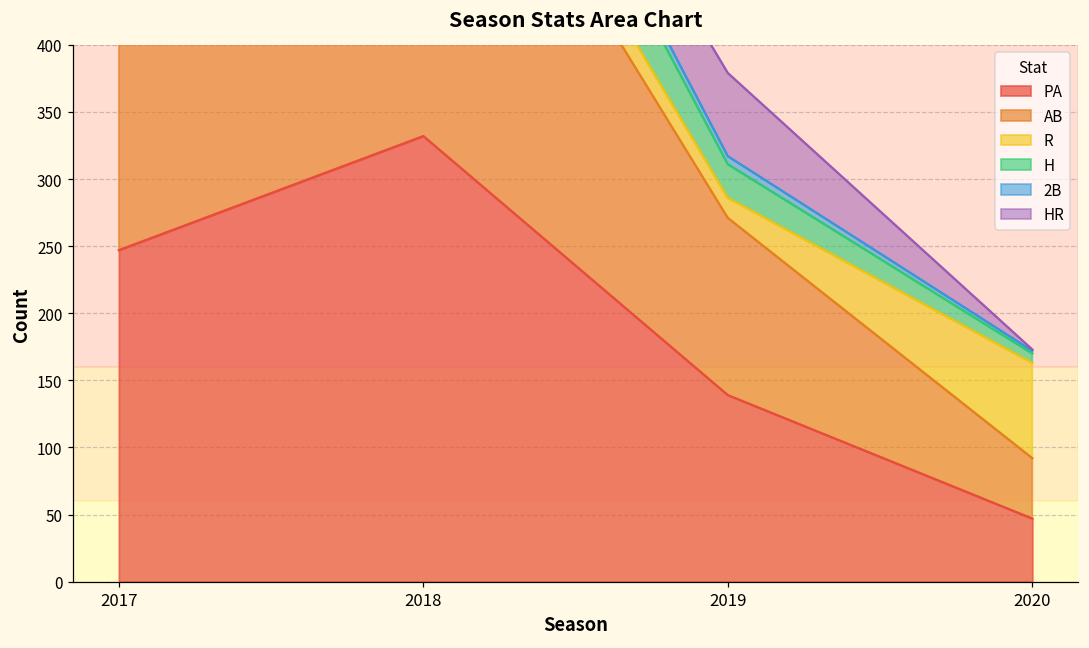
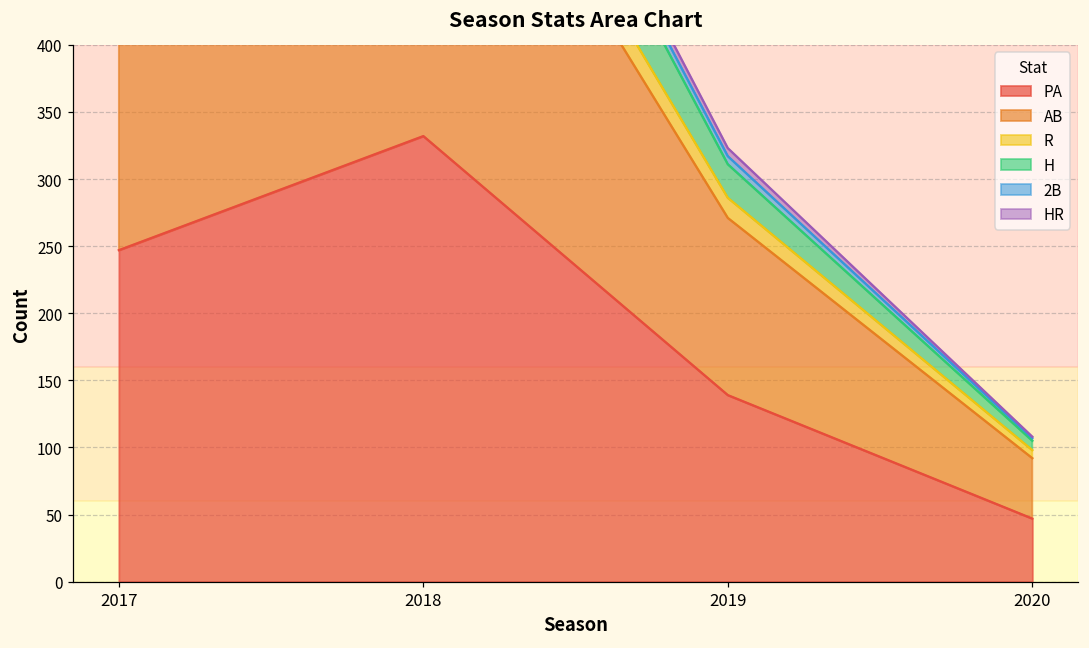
  {
    "R": {
      "2019": 15,
-     "2020": 71
+     "2020": 6
    },
    "H": {
      "2019": 25
    },
    "2B": {
      "2019": 6
    },
    "HR": {
-     "2019": 62
+     "2019": 6
    }
  }
